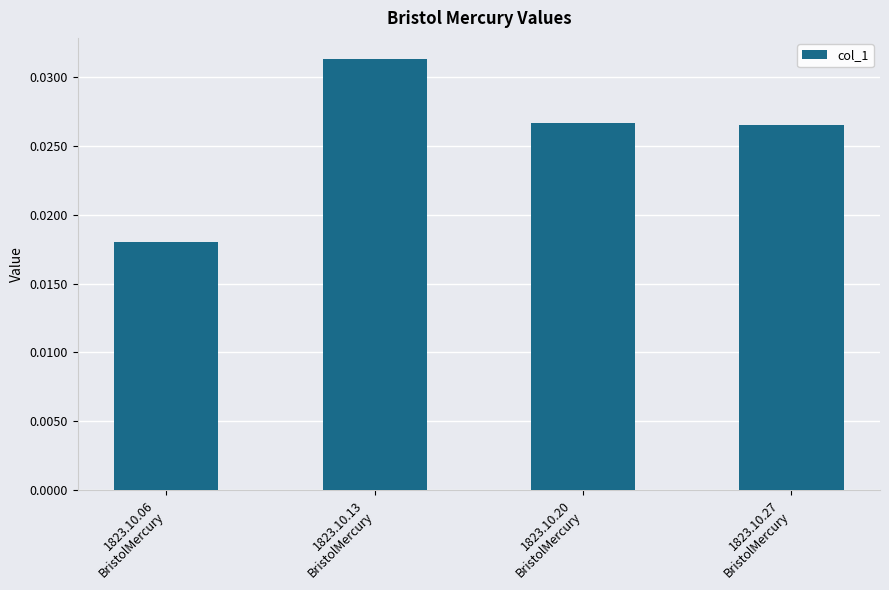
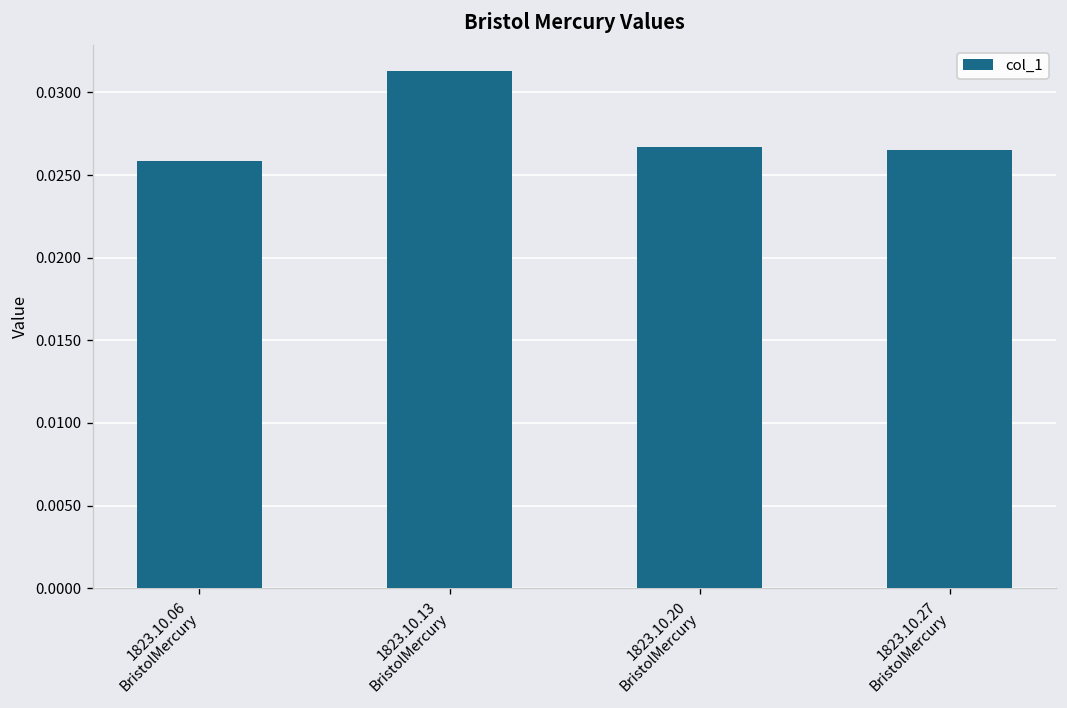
  {
-   "1823.10.06 BristolMercury": 0.0180,
+   "1823.10.06 BristolMercury": 0.0258,
    "1823.10.13 BristolMercury": 0.0313,
    "1823.10.20 BristolMercury": 0.0267,
    "1823.10.27 BristolMercury": 0.0265
  }
